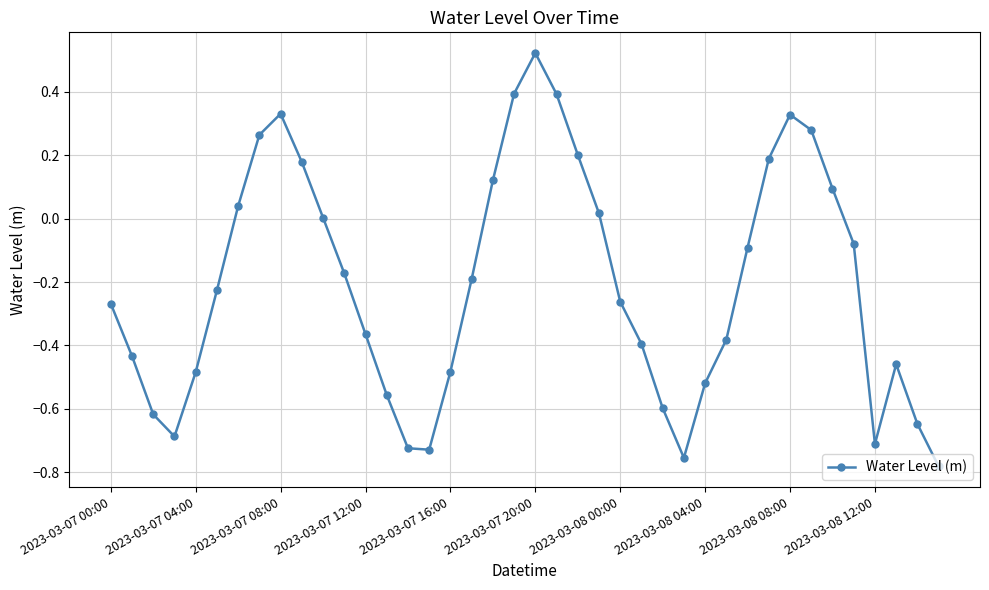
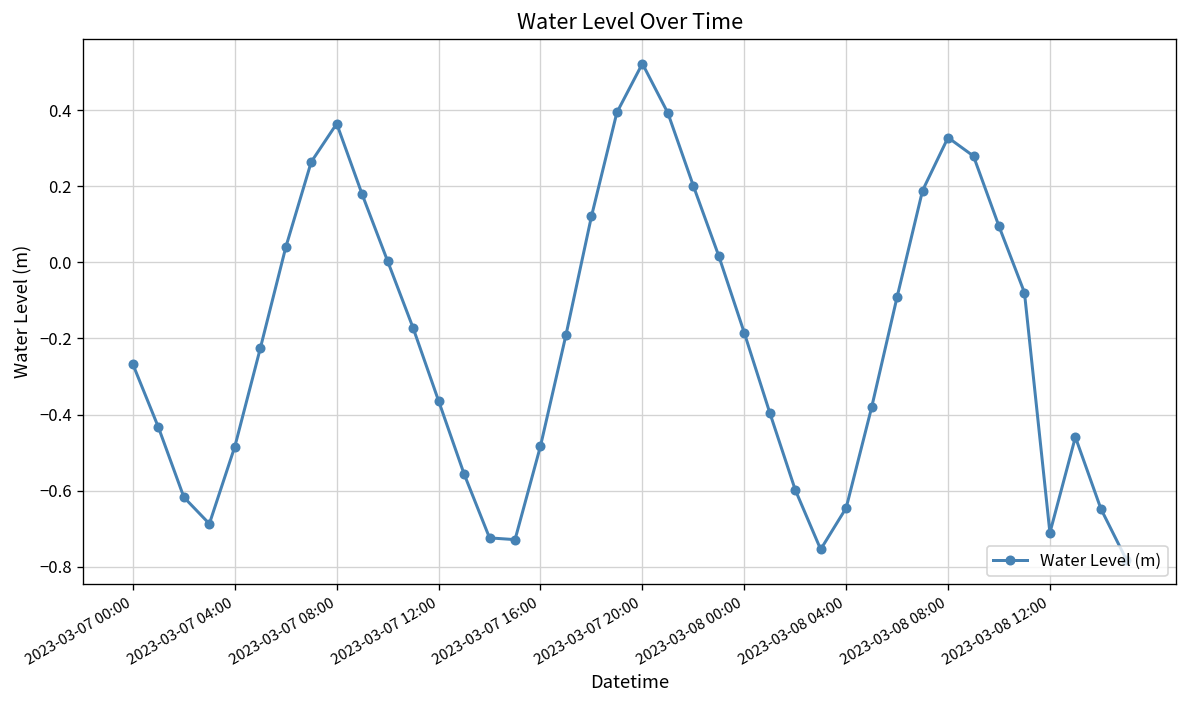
  {
    "2023-03-07 00:00": -0.27,
    "2023-03-07 04:00": -0.48,
-   "2023-03-07 08:00": 0.33,
+   "2023-03-07 08:00": 0.36,
    "2023-03-07 12:00": -0.36,
    "2023-03-07 16:00": -0.48,
    "2023-03-07 20:00": 0.52,
-   "2023-03-08 00:00": -0.26,
-   "2023-03-08 04:00": -0.52,
+   "2023-03-08 00:00": -0.19,
+   "2023-03-08 04:00": -0.65,
    "2023-03-08 08:00": 0.33,
    "2023-03-08 12:00": -0.71
  }
